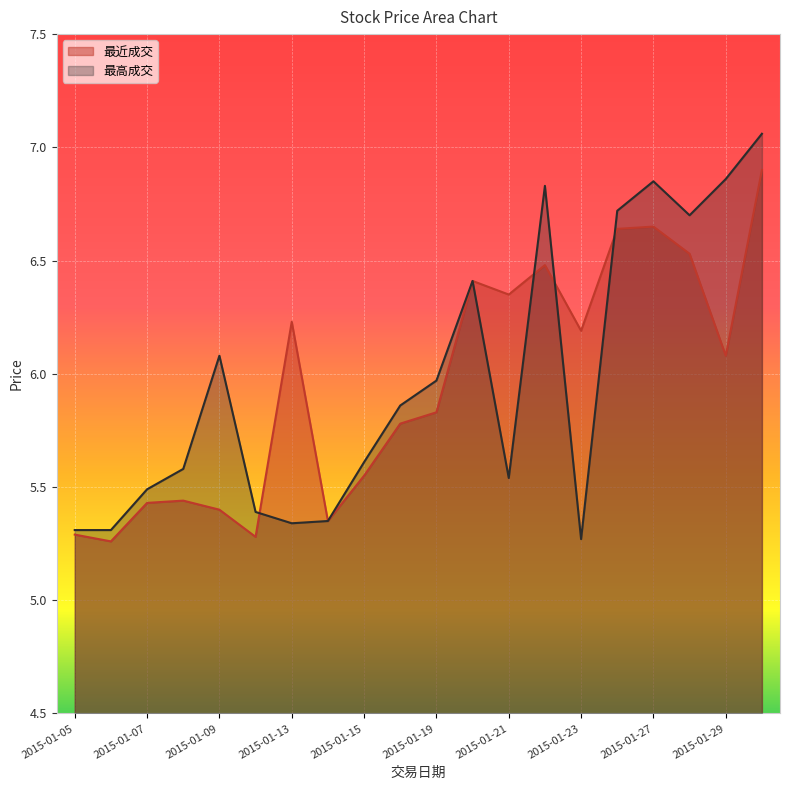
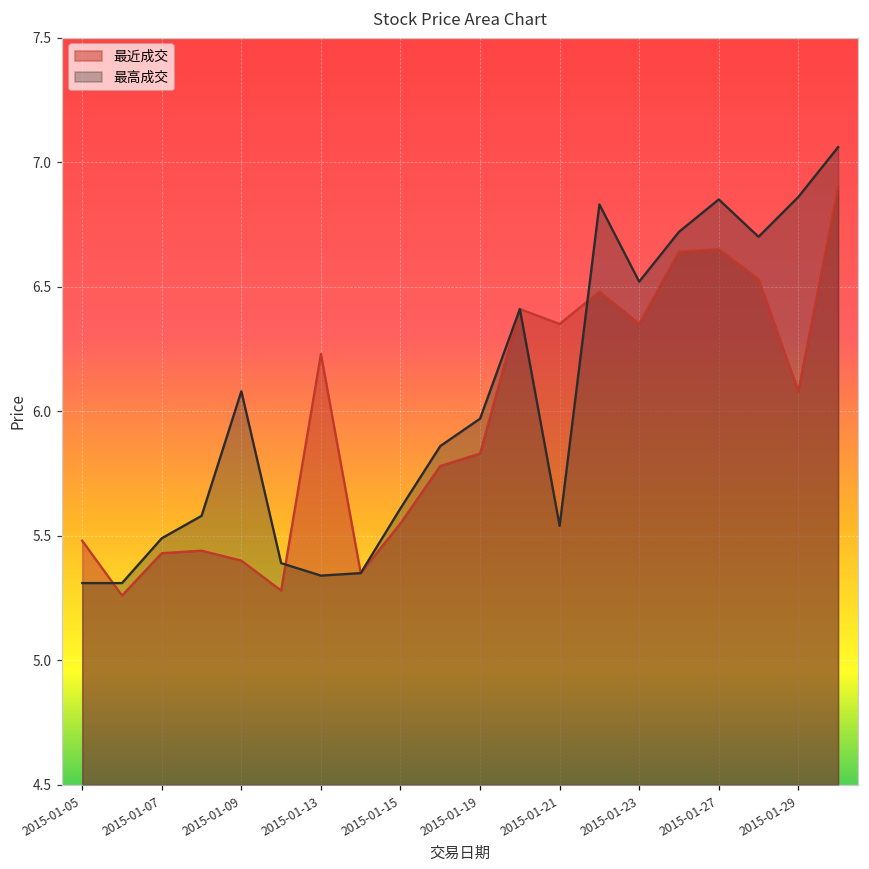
  {
    "最近成交": {
-     "2015-01-05": 5.29,
+     "2015-01-05": 5.48,
      "2015-01-07": 5.43,
      "2015-01-09": 5.40,
      "2015-01-13": 6.23,
      "2015-01-15": 5.55,
      "2015-01-19": 5.83,
      "2015-01-21": 6.35,
-     "2015-01-23": 6.19,
+     "2015-01-23": 6.35,
      "2015-01-27": 6.65,
      "2015-01-29": 6.08
    },
    "最高成交": {
      "2015-01-05": 5.31,
      "2015-01-07": 5.49,
      "2015-01-09": 6.08,
      "2015-01-13": 5.34,
      "2015-01-15": 5.61,
      "2015-01-19": 5.97,
      "2015-01-21": 5.54,
-     "2015-01-23": 5.27,
+     "2015-01-23": 6.52,
      "2015-01-27": 6.85,
      "2015-01-29": 6.86
    }
  }
